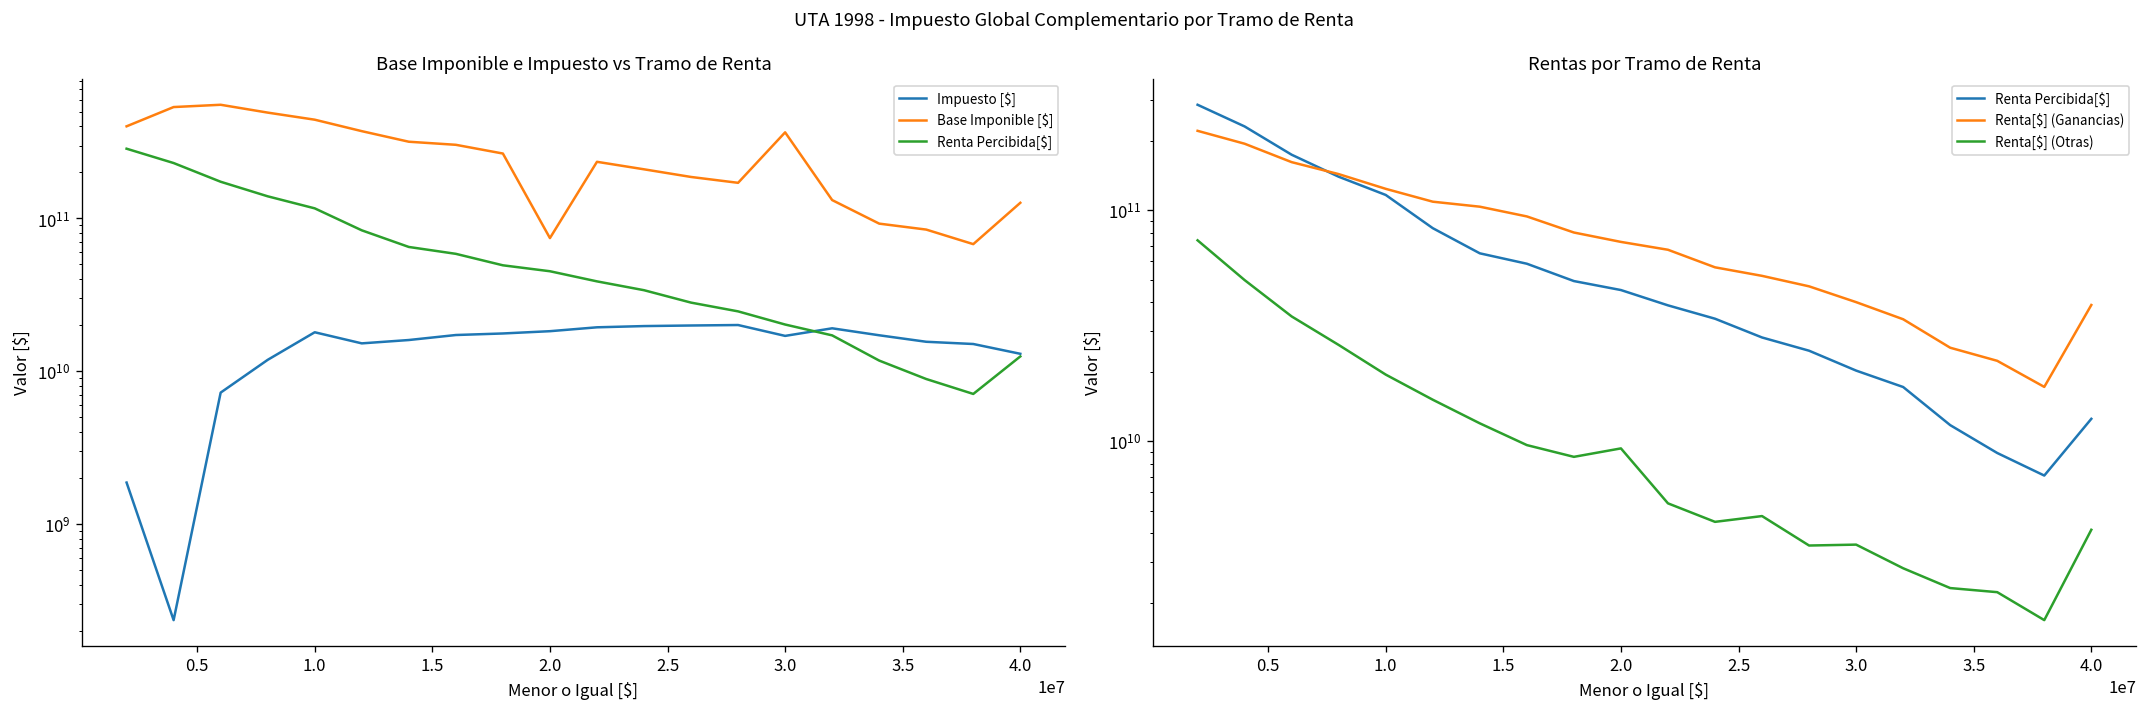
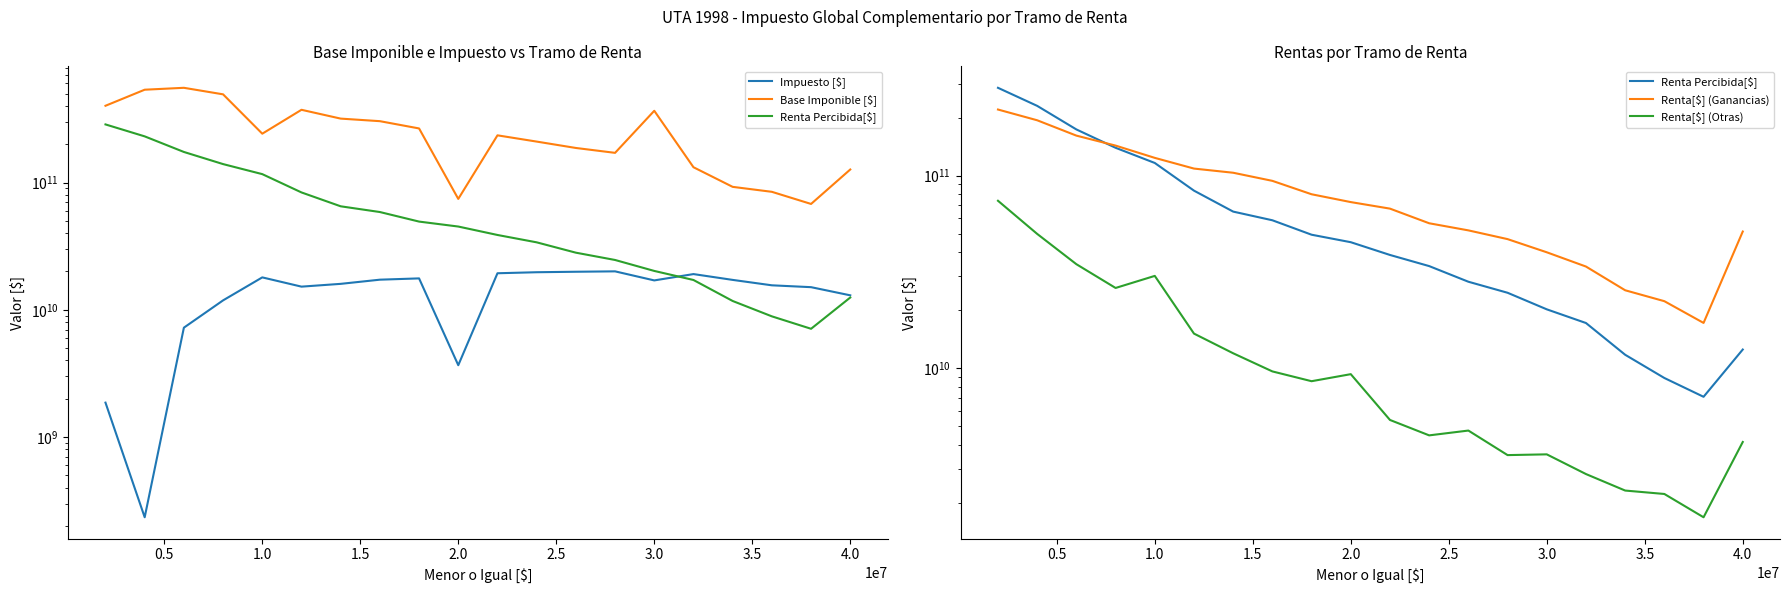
  {
    "Base Imponible e Impuesto vs Tramo de Renta": {
      "Impuesto [$]": {
        "1.0": 18000000000,
-       "2.0": 18000000000,
+       "2.0": 3700000000,
        "3.0": 17000000000
      },
      "Base Imponible [$]": {
-       "1.0": 440000000000,
+       "1.0": 240000000000,
        "2.0": 70000000000,
        "3.0": 370000000000,
        "4.0": 130000000000
      }
    },
    "Rentas por Tramo de Renta": {
      "Renta Percibida[$]": {
        "1.0": 120000000000,
        "2.0": 45000000000,
        "3.0": 20000000000,
        "4.0": 12000000000
      },
      "Renta[$] (Ganancias)": {
        "1.0": 120000000000,
        "2.0": 73000000000,
        "3.0": 40000000000,
-       "4.0": 39000000000
+       "4.0": 51000000000
      },
      "Renta[$] (Otras)": {
-       "1.0": 19000000000,
+       "1.0": 30000000000,
        "2.0": 9000000000,
        "3.0": 3600000000,
        "4.0": 4100000000
      }
    }
  }
